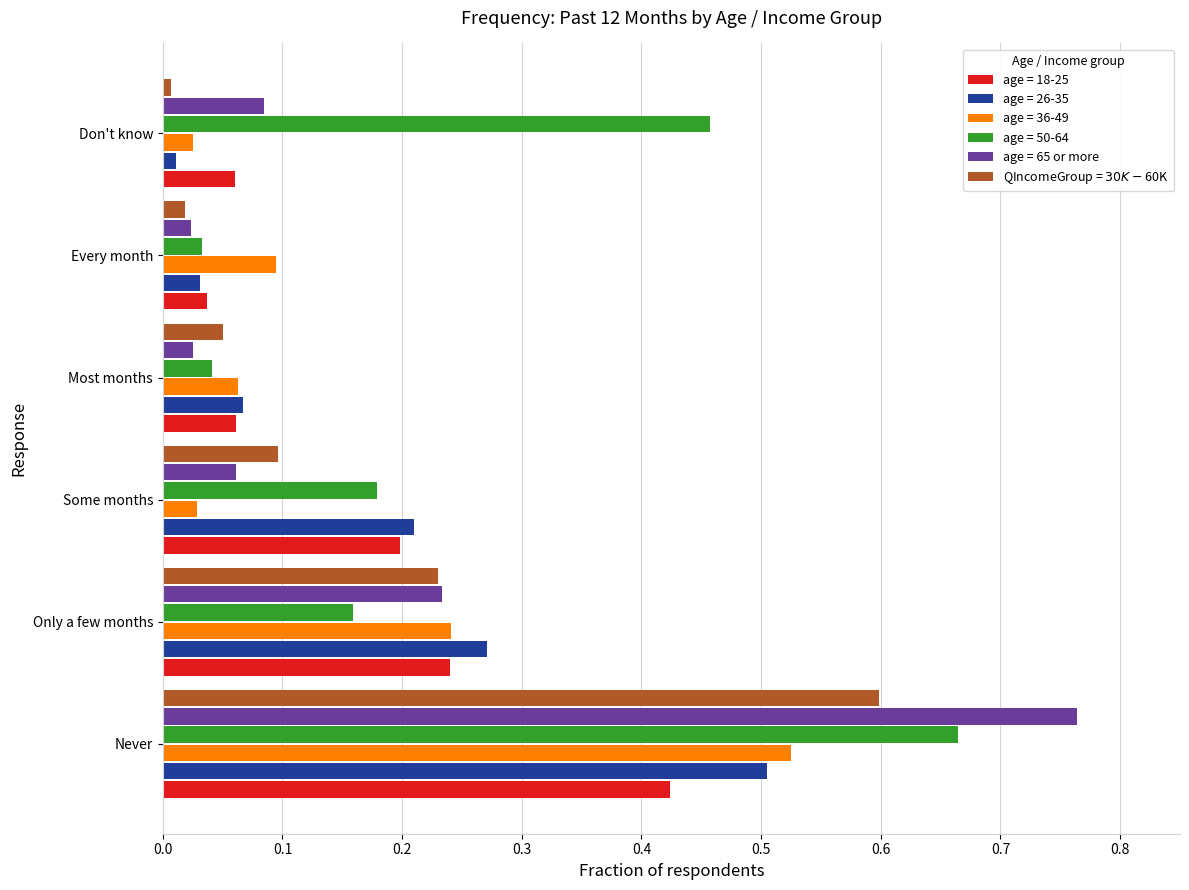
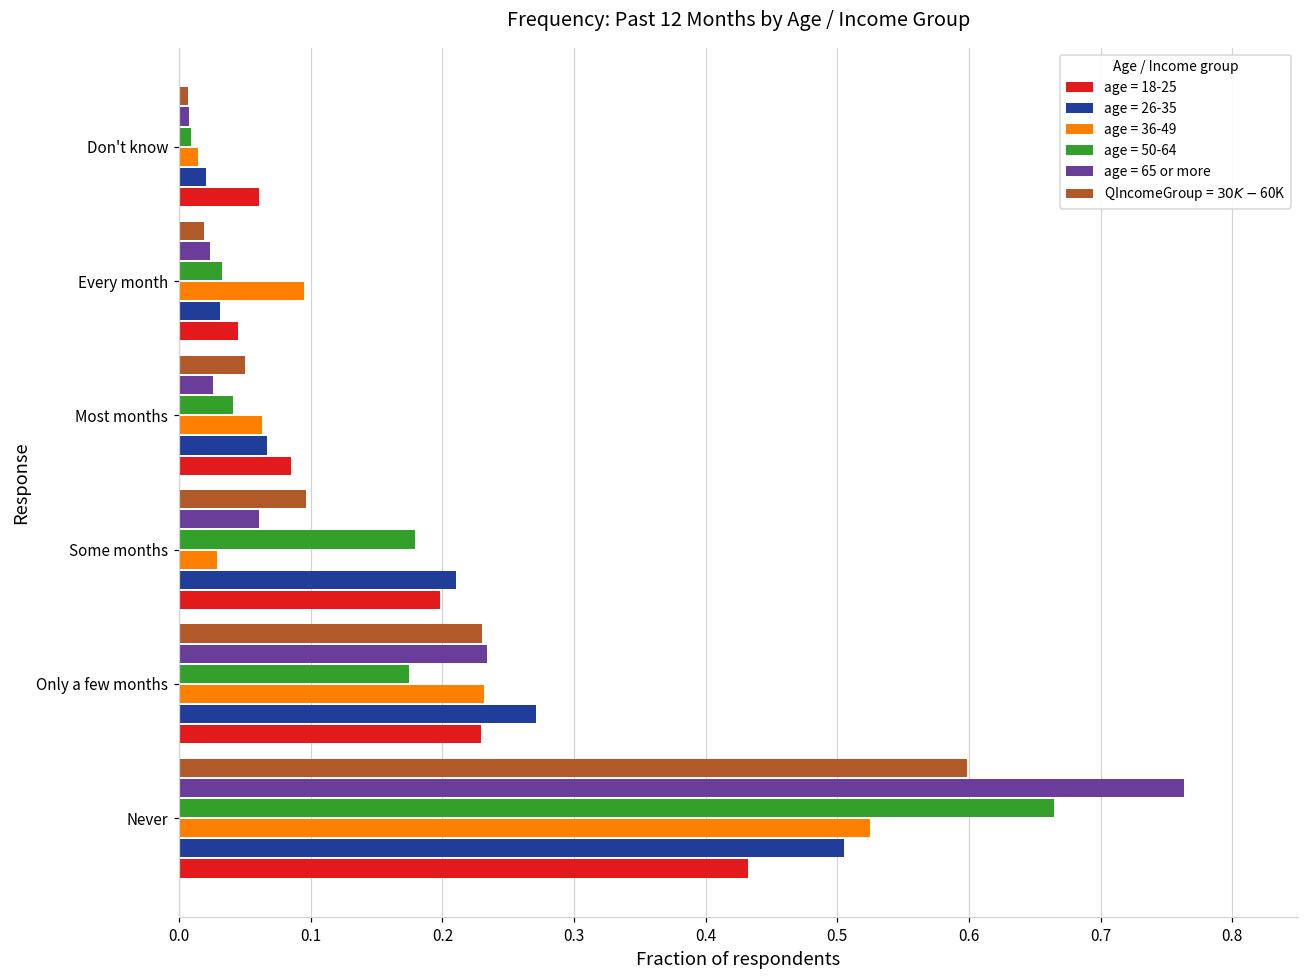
  {
    "age = 18-25": {
      "Don't know": 0.061,
-     "Every month": 0.037,
-     "Most months": 0.061,
+     "Every month": 0.045,
+     "Most months": 0.085,
      "Some months": 0.198,
-     "Only a few months": 0.240,
-     "Never": 0.424
+     "Only a few months": 0.229,
+     "Never": 0.432
    },
    "age = 26-35": {
-     "Don't know": 0.011,
+     "Don't know": 0.020,
      "Every month": 0.031,
      "Most months": 0.067,
      "Some months": 0.210,
      "Only a few months": 0.271,
      "Never": 0.505
    },
    "age = 36-49": {
-     "Don't know": 0.025,
+     "Don't know": 0.014,
      "Every month": 0.095,
      "Most months": 0.063,
      "Some months": 0.029,
-     "Only a few months": 0.241,
+     "Only a few months": 0.232,
      "Never": 0.525
    },
    "age = 50-64": {
-     "Don't know": 0.457,
+     "Don't know": 0.009,
      "Every month": 0.033,
      "Most months": 0.041,
      "Some months": 0.179,
-     "Only a few months": 0.159,
+     "Only a few months": 0.175,
      "Never": 0.664
    },
    "age = 65 or more": {
-     "Don't know": 0.085,
+     "Don't know": 0.008,
      "Every month": 0.024,
      "Most months": 0.026,
      "Some months": 0.061,
      "Only a few months": 0.234,
      "Never": 0.764
    }
  }
